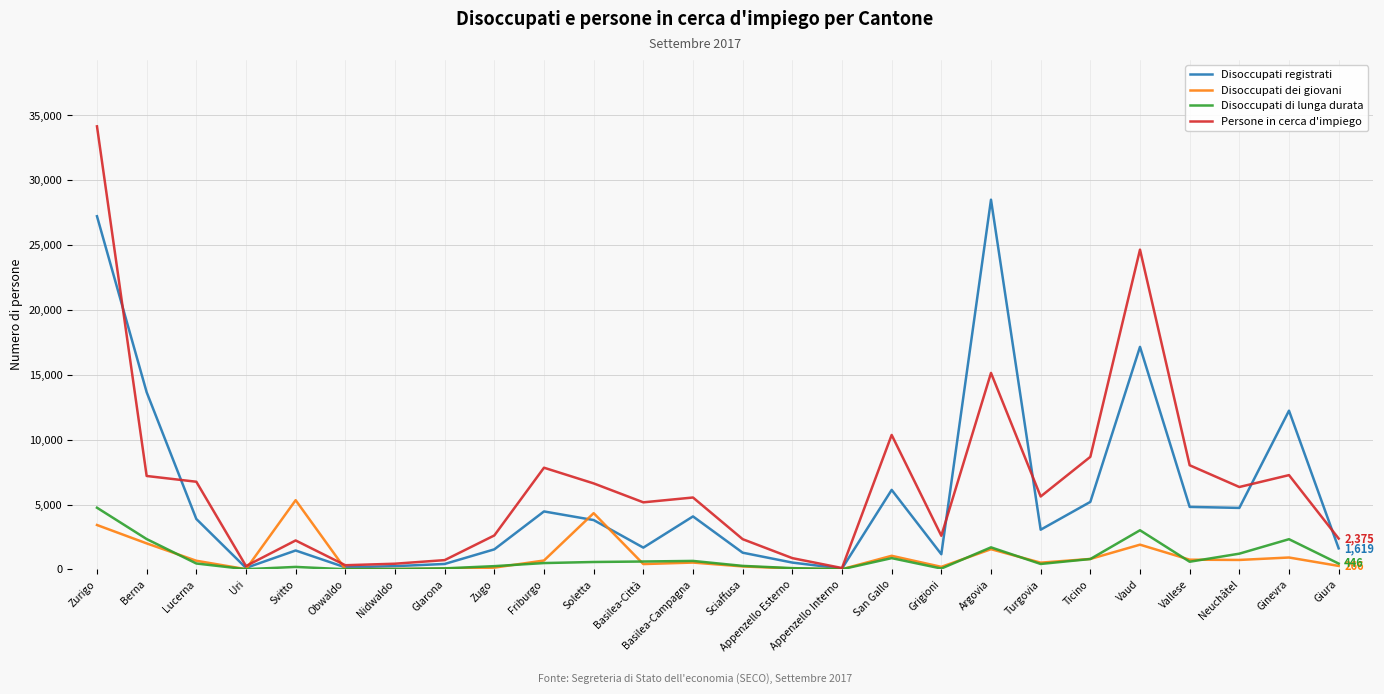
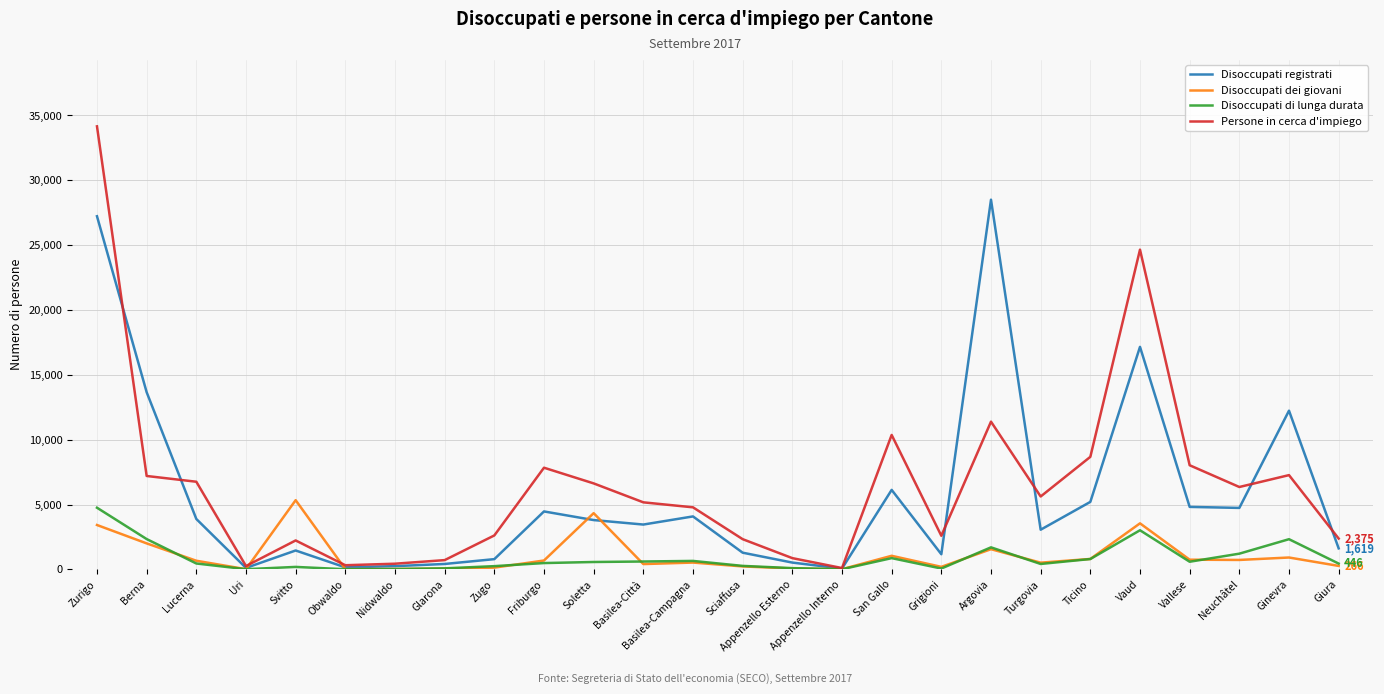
  {
    "Disoccupati registrati": {
      "Zurigo": "27,200",
      "Berna": "13,700",
      "Lucerna": "3,900",
      "Svitto": "1,500",
      "Glarona": "400",
-     "Zugo": "1,500",
+     "Zugo": "800",
      "Friburgo": "4,500",
      "Soletta": "3,800",
-     "Basilea-Città": "1,700",
+     "Basilea-Città": "3,500",
      "Basilea-Campagna": "4,100",
      "Sciaffusa": "1,300",
      "Appenzello Esterno": "500",
      "San Gallo": "6,100",
      "Grigioni": "1,200",
      "Argovia": "28,500",
      "Turgovia": "3,100",
      "Ticino": "5,200",
      "Vaud": "17,200",
      "Vallese": "4,800",
      "Neuchâtel": "4,700",
      "Ginevra": "12,200"
    },
    "Disoccupati dei giovani": {
      "Zurigo": "3,400",
      "Berna": "2,000",
      "Lucerna": "700",
      "Svitto": "5,300",
      "Friburgo": "700",
      "Soletta": "4,300",
      "Basilea-Città": "400",
-     "Vaud": "1,900",
+     "Vaud": "3,500",
      "Neuchâtel": "700",
      "Ginevra": "900"
    },
    "Disoccupati di lunga durata": {
      "Zurigo": "4,800",
      "Berna": "2,300",
      "Lucerna": "500",
      "Svitto": "200",
      "Friburgo": "500",
      "Soletta": "600",
      "Basilea-Città": "600",
      "Vaud": "3,000",
      "Neuchâtel": "1,200",
      "Ginevra": "2,300"
    },
    "Persone in cerca d'impiego": {
      "Zurigo": "34,200",
      "Berna": "7,200",
      "Lucerna": "6,800",
      "Svitto": "2,200",
      "Glarona": "700",
      "Zugo": "2,600",
      "Friburgo": "7,800",
      "Soletta": "6,600",
      "Basilea-Città": "5,200",
-     "Basilea-Campagna": "5,500",
+     "Basilea-Campagna": "4,800",
      "Sciaffusa": "2,300",
      "Appenzello Esterno": "900",
      "San Gallo": "10,400",
      "Grigioni": "2,600",
-     "Argovia": "15,100",
+     "Argovia": "11,400",
      "Turgovia": "5,600",
      "Ticino": "8,700",
      "Vaud": "24,600",
      "Vallese": "8,000",
      "Neuchâtel": "6,400",
      "Ginevra": "7,300"
    }
  }
